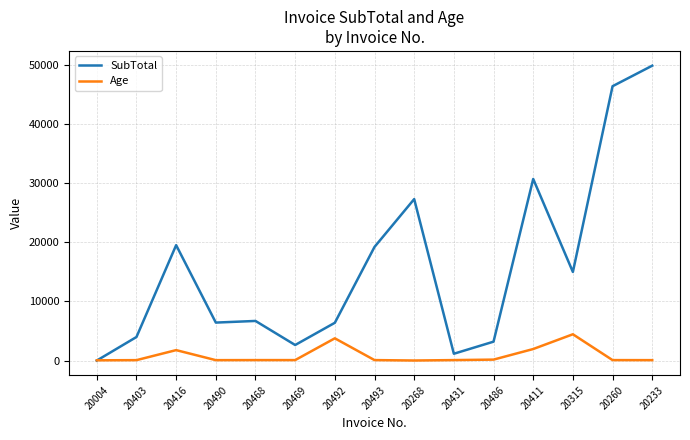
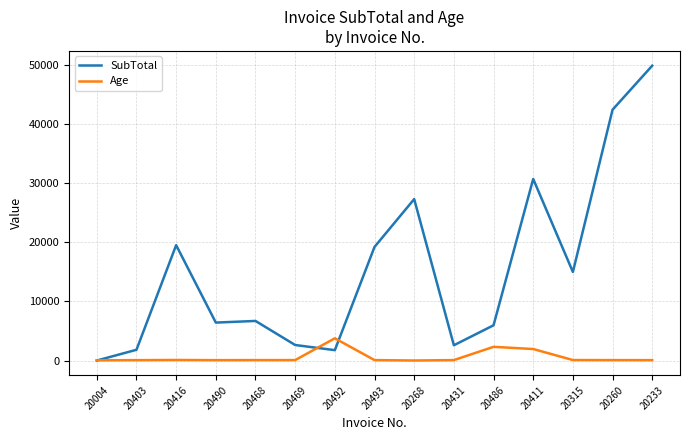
  {
    "SubTotal": {
-     "20403": 4000,
+     "20403": 2000,
      "20416": 20000,
      "20490": 6000,
      "20468": 7000,
      "20469": 3000,
-     "20492": 6000,
+     "20492": 2000,
      "20493": 19000,
      "20268": 27000,
-     "20431": 1000,
-     "20486": 3000,
+     "20431": 3000,
+     "20486": 6000,
      "20411": 31000,
      "20315": 15000,
-     "20260": 46000,
+     "20260": 42000,
      "20233": 50000
    },
    "Age": {
      "20403": 0,
-     "20416": 2000,
+     "20416": 0,
      "20490": 0,
      "20468": 0,
      "20469": 0,
      "20492": 4000,
      "20493": 0,
      "20268": 0,
      "20431": 0,
-     "20486": 0,
+     "20486": 2000,
      "20411": 2000,
-     "20315": 4000,
+     "20315": 0,
      "20260": 0,
      "20233": 0
    }
  }
